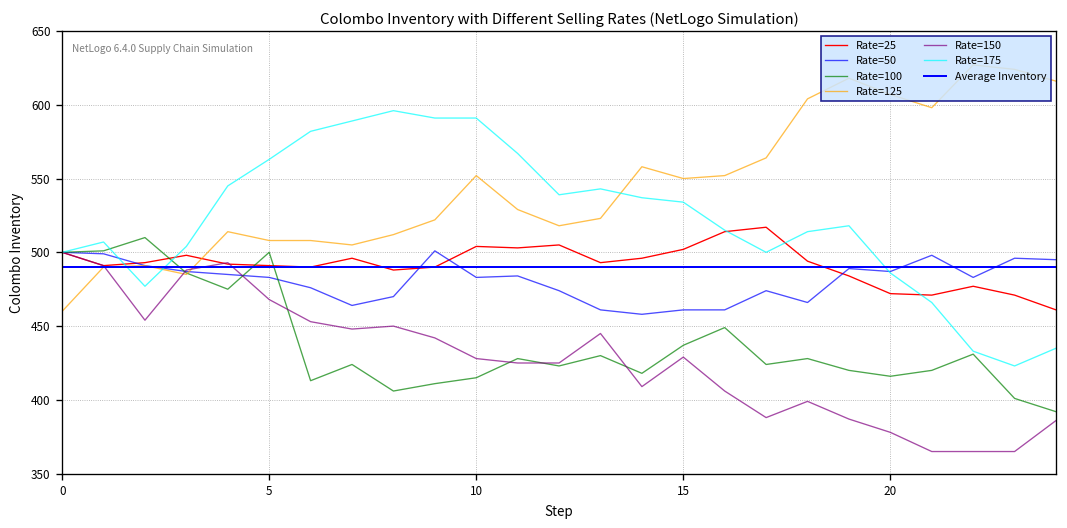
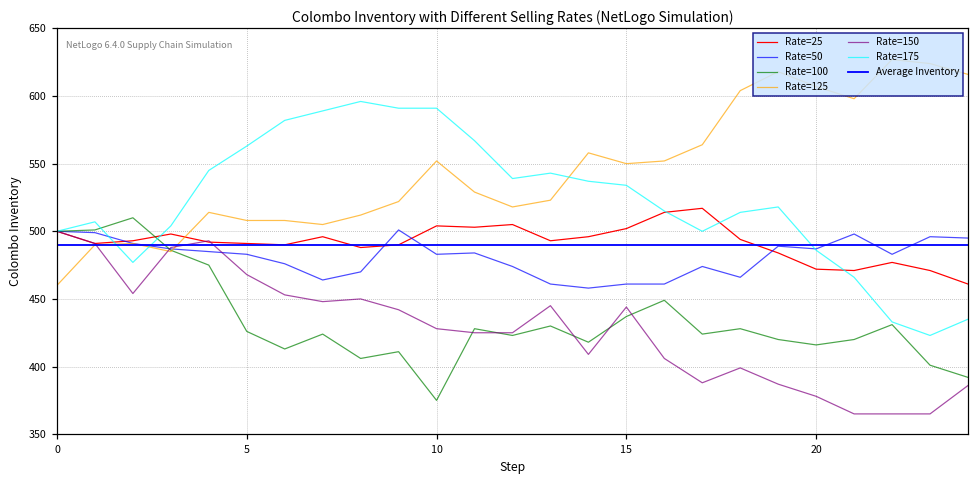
  {
    "Rate=25": {
      "5": 491,
      "10": 504,
      "15": 502,
      "20": 472
    },
    "Rate=50": {
      "5": 483,
      "10": 483,
      "15": 461
    },
    "Rate=100": {
-     "5": 500,
-     "10": 415,
+     "5": 426,
+     "10": 375,
      "15": 437,
      "20": 416
    },
    "Rate=125": {
      "0": 460,
      "5": 508,
      "10": 552,
      "15": 550
    },
    "Rate=150": {
      "5": 468,
      "10": 428,
-     "15": 429,
+     "15": 444,
      "20": 378
    },
    "Rate=175": {
      "5": 563,
      "10": 591,
      "15": 534
    }
  }
